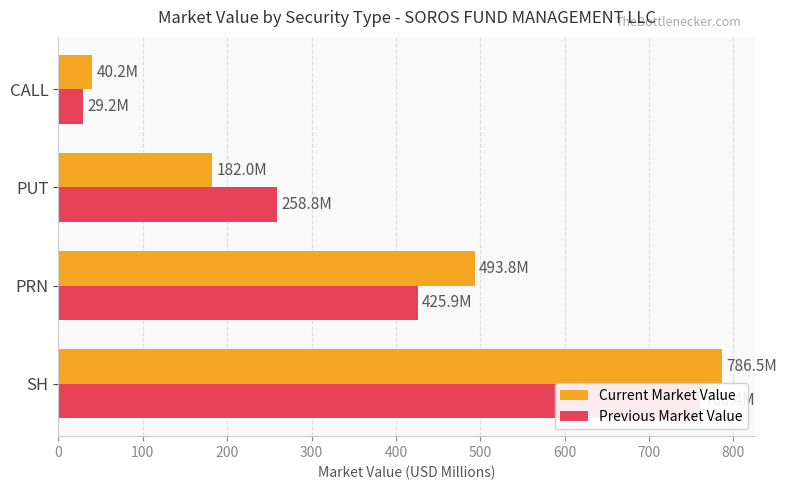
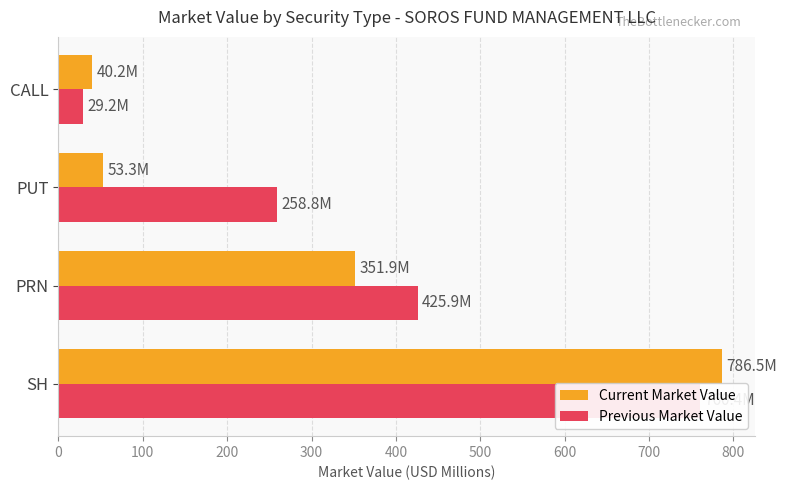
  {
    "Current Market Value": {
      "CALL": "40.2M",
-     "PUT": "182.0M",
-     "PRN": "493.8M",
+     "PUT": "53.3M",
+     "PRN": "351.9M",
      "SH": "786.5M"
    },
    "Previous Market Value": {
      "CALL": "29.2M",
      "PUT": "258.8M",
      "PRN": "425.9M"
    }
  }
